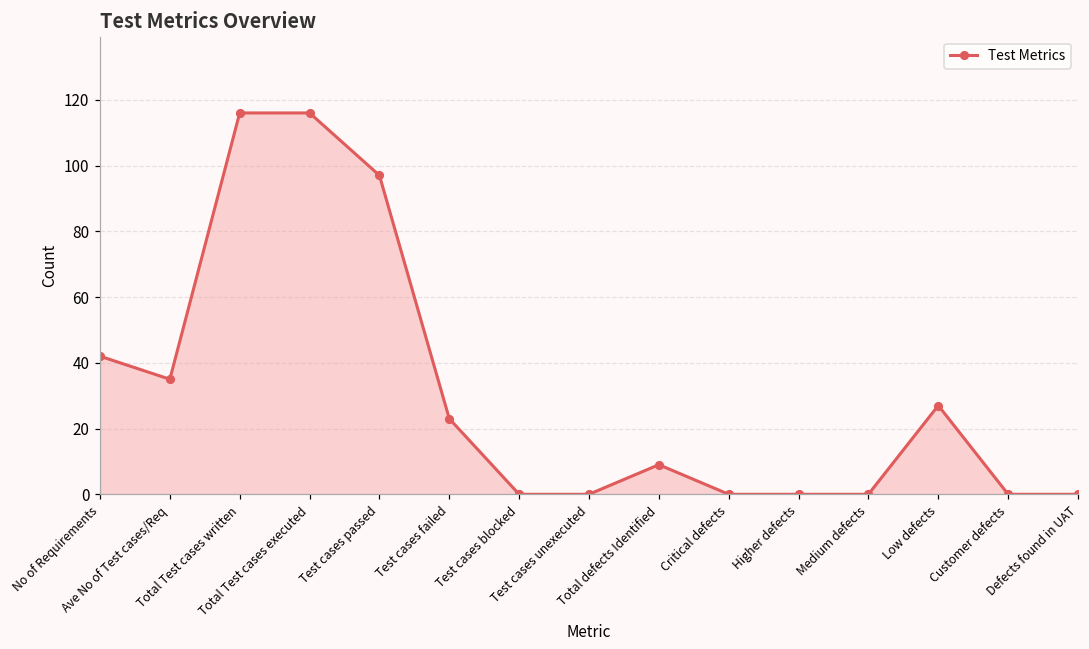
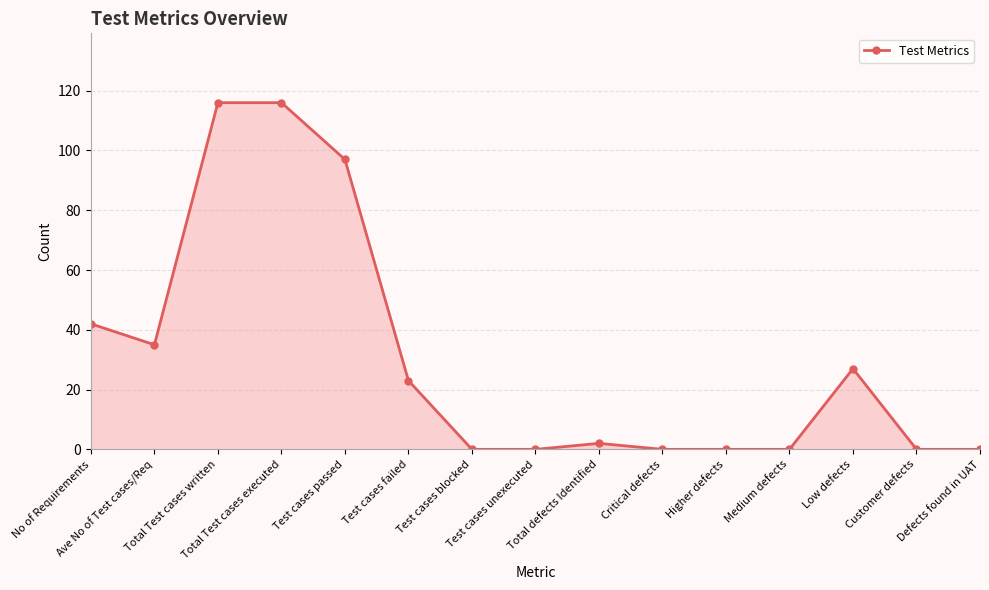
  {
    "No of Requirements": 42,
    "Ave No of Test cases/Req": 35,
    "Total Test cases written": 116,
    "Total Test cases executed": 116,
    "Test cases passed": 97,
    "Test cases failed": 23,
    "Test cases blocked": 0,
    "Test cases unexecuted": 0,
-   "Total defects Identified": 9,
+   "Total defects Identified": 2,
    "Critical defects": 0,
    "Higher defects": 0,
    "Medium defects": 0,
    "Low defects": 27,
    "Customer defects": 0,
    "Defects found in UAT": 0
  }
